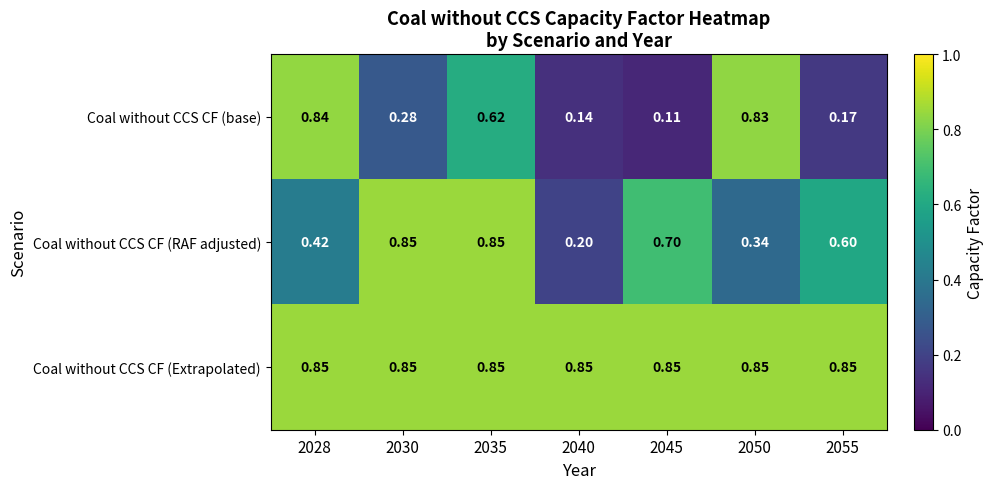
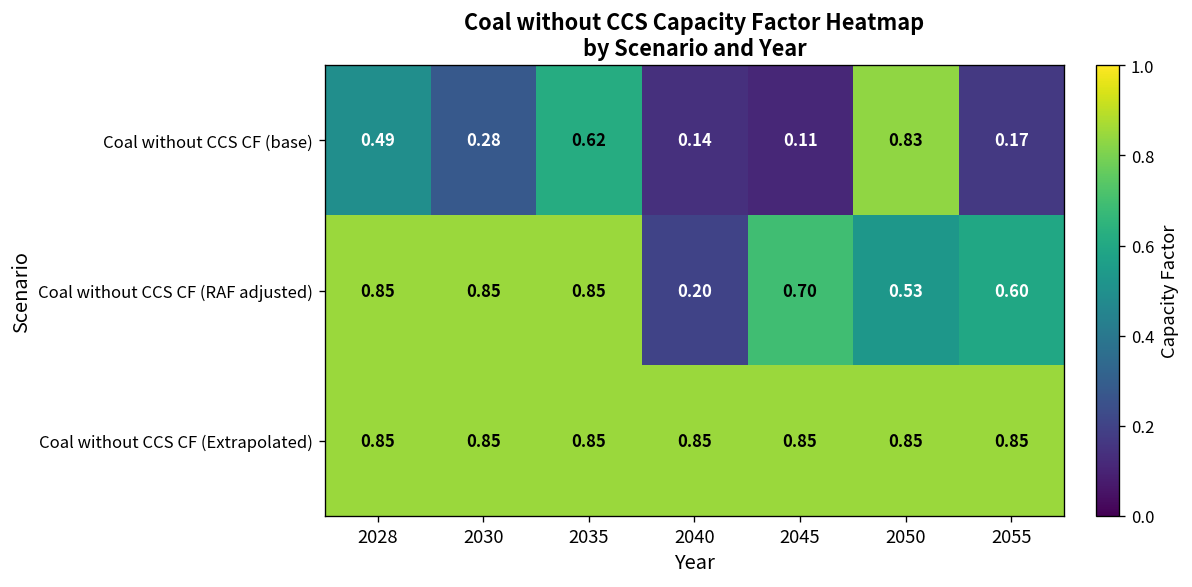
  {
    "Coal without CCS CF (base)": {
-     "2028": 0.84,
+     "2028": 0.49,
      "2030": 0.28,
      "2035": 0.62,
      "2040": 0.14,
      "2045": 0.11,
      "2050": 0.83,
      "2055": 0.17
    },
    "Coal without CCS CF (RAF adjusted)": {
-     "2028": 0.42,
+     "2028": 0.85,
      "2030": 0.85,
      "2035": 0.85,
      "2040": 0.20,
      "2045": 0.70,
-     "2050": 0.34,
+     "2050": 0.53,
      "2055": 0.60
    },
    "Coal without CCS CF (Extrapolated)": {
      "2028": 0.85,
      "2030": 0.85,
      "2035": 0.85,
      "2040": 0.85,
      "2045": 0.85,
      "2050": 0.85,
      "2055": 0.85
    }
  }
